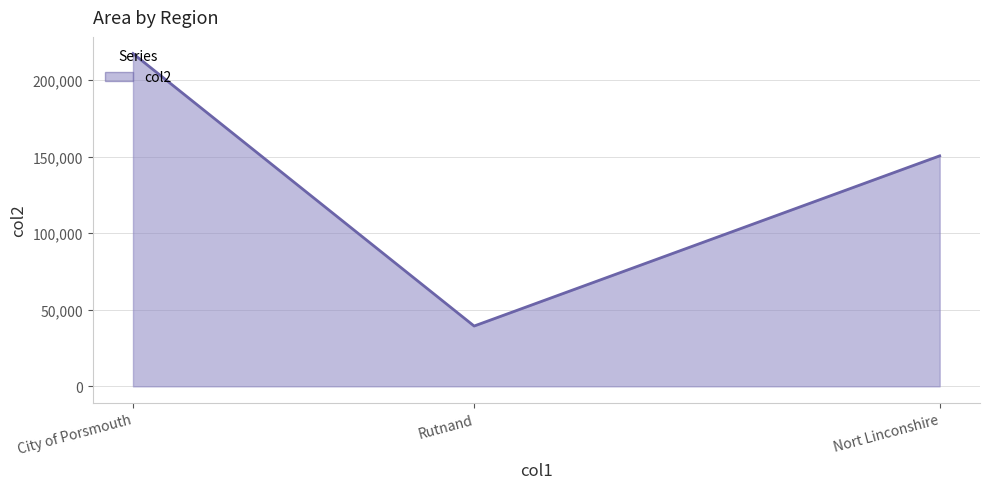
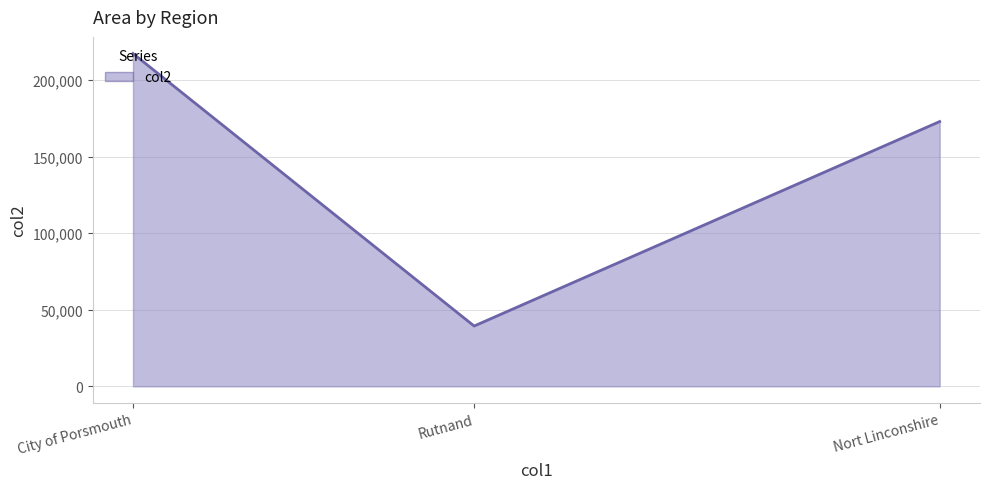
  {
    "City of Porsmouth": "217,000",
    "Rutnand": "39,000",
-   "Nort Linconshire": "150,000"
+   "Nort Linconshire": "173,000"
  }
